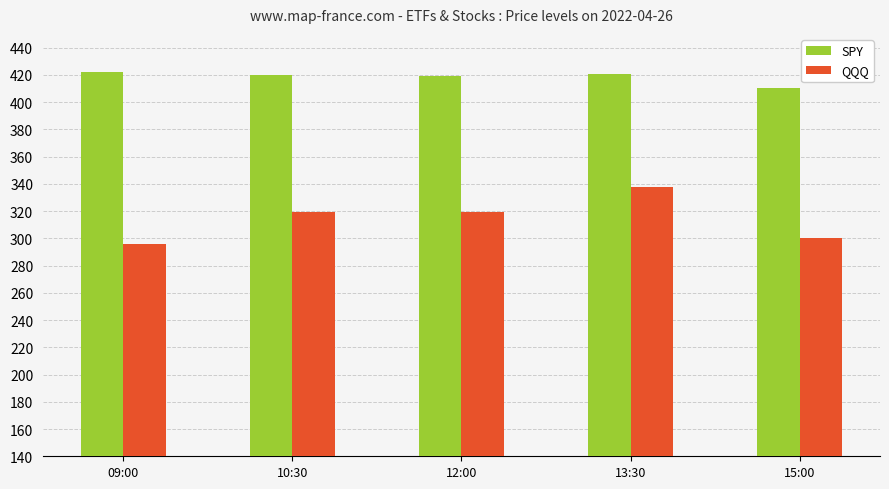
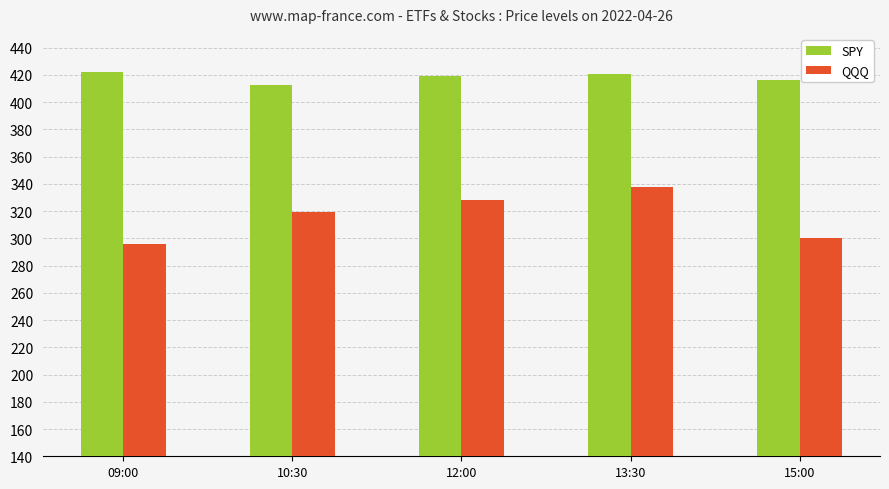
  {
    "SPY": {
      "09:00": 422,
-     "10:30": 419,
+     "10:30": 413,
      "12:00": 419,
      "13:30": 421,
-     "15:00": 410
+     "15:00": 416
    },
    "QQQ": {
      "09:00": 296,
      "10:30": 319,
-     "12:00": 319,
+     "12:00": 328,
      "13:30": 337,
      "15:00": 300
    }
  }
